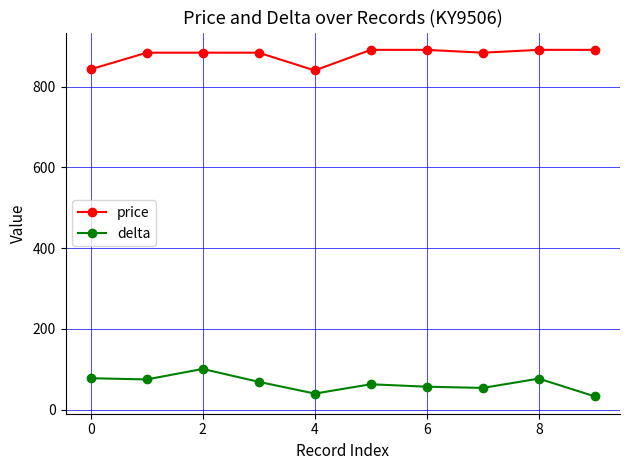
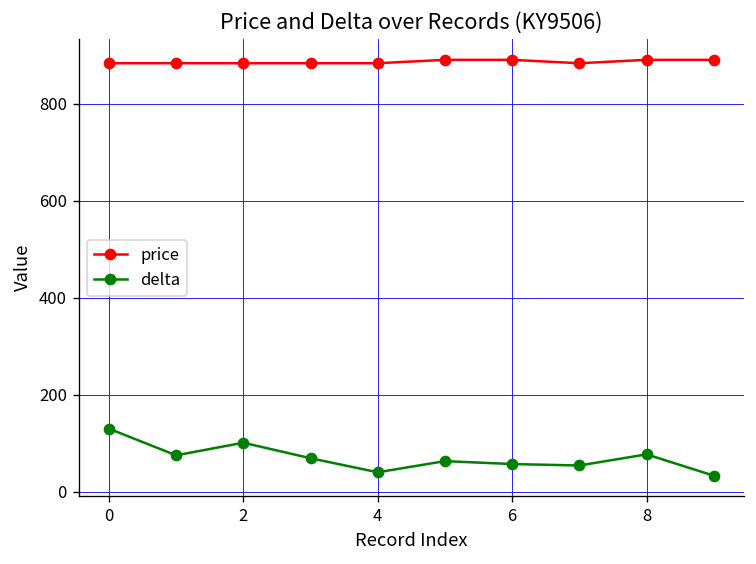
  {
    "price": {
-     "0": 840,
+     "0": 880,
      "2": 880,
-     "4": 840,
+     "4": 880,
      "6": 890,
      "8": 890
    },
    "delta": {
-     "0": 80,
+     "0": 130,
      "2": 100,
      "4": 40,
      "6": 60,
      "8": 80
    }
  }
